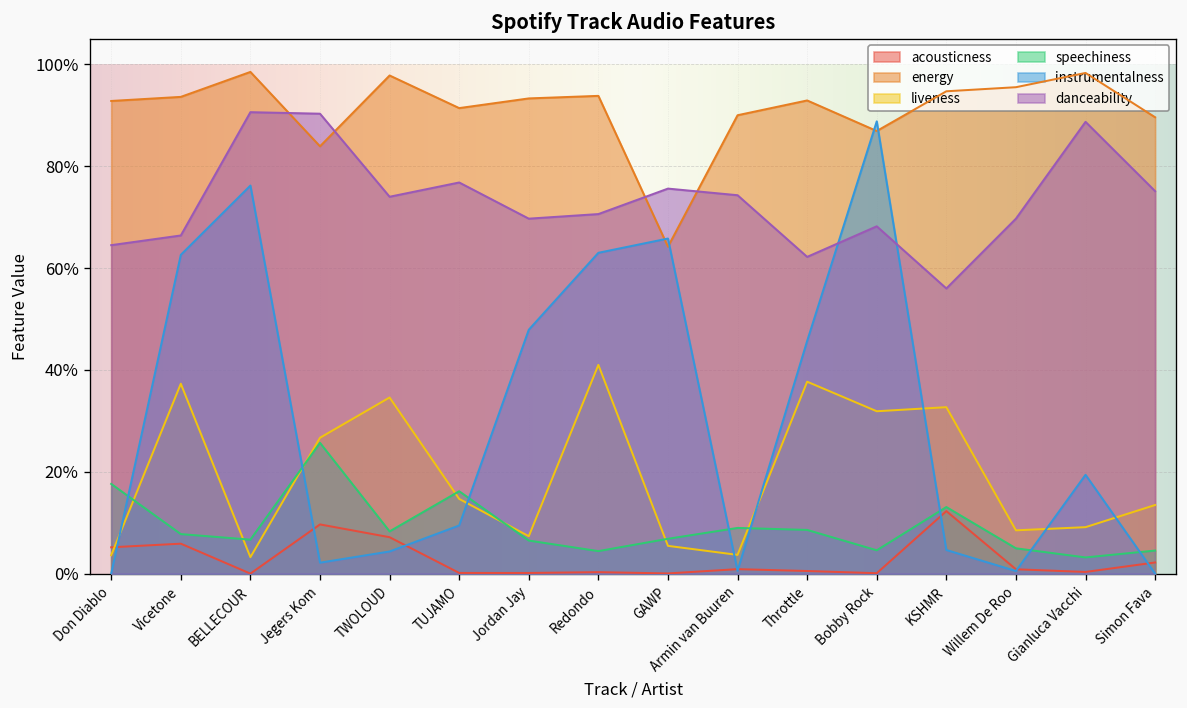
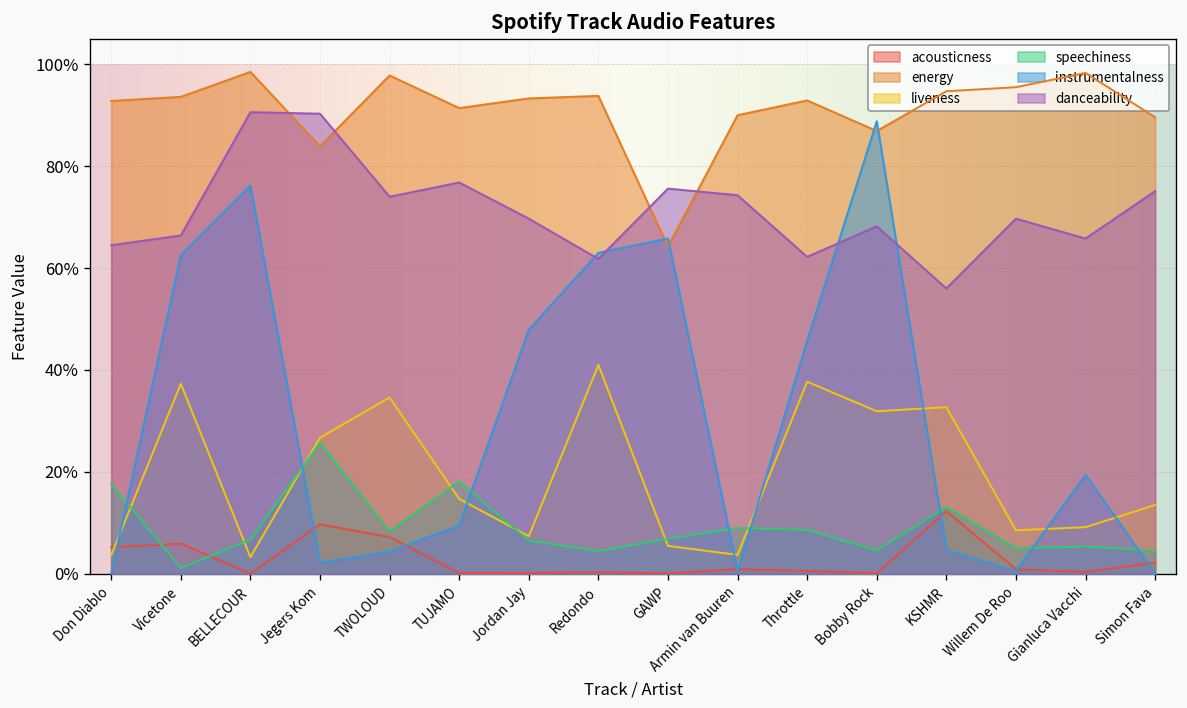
  {
    "speechiness": {
      "Don Diablo": "18%",
-     "Vicetone": "8%",
+     "Vicetone": "1%",
      "BELLECOUR": "7%",
      "Jegers Kom": "26%",
      "TWOLOUD": "8%",
-     "TUJAMO": "16%",
+     "TUJAMO": "18%",
      "Jordan Jay": "7%",
      "Redondo": "4%",
      "GAWP": "7%",
      "Armin van Buuren": "9%",
      "Throttle": "9%",
      "Bobby Rock": "5%",
      "KSHMR": "13%",
      "Willem De Roo": "5%",
-     "Gianluca Vacchi": "3%",
+     "Gianluca Vacchi": "5%",
      "Simon Fava": "5%"
    },
    "instrumentalness": {
      "Don Diablo": "0%",
      "Vicetone": "63%",
      "BELLECOUR": "76%",
      "Jegers Kom": "2%",
      "TWOLOUD": "4%",
      "TUJAMO": "9%",
      "Jordan Jay": "48%",
      "Redondo": "63%",
      "GAWP": "66%",
      "Throttle": "46%",
      "Bobby Rock": "89%",
      "KSHMR": "5%",
      "Gianluca Vacchi": "19%",
      "Simon Fava": "0%"
    },
    "danceability": {
      "Don Diablo": "65%",
      "Vicetone": "66%",
      "BELLECOUR": "91%",
      "Jegers Kom": "90%",
      "TWOLOUD": "74%",
      "TUJAMO": "77%",
      "Jordan Jay": "70%",
-     "Redondo": "71%",
+     "Redondo": "62%",
      "GAWP": "76%",
      "Armin van Buuren": "74%",
      "Throttle": "62%",
      "Bobby Rock": "68%",
      "KSHMR": "56%",
      "Willem De Roo": "70%",
-     "Gianluca Vacchi": "89%",
+     "Gianluca Vacchi": "66%",
      "Simon Fava": "75%"
    }
  }
